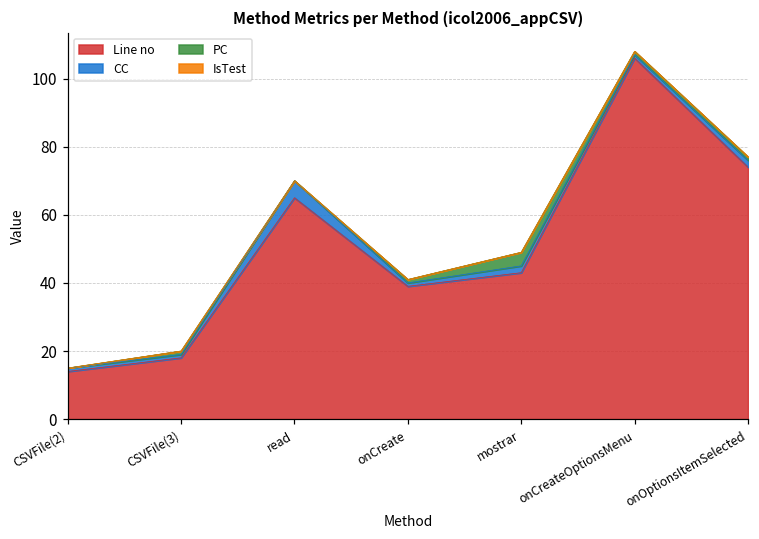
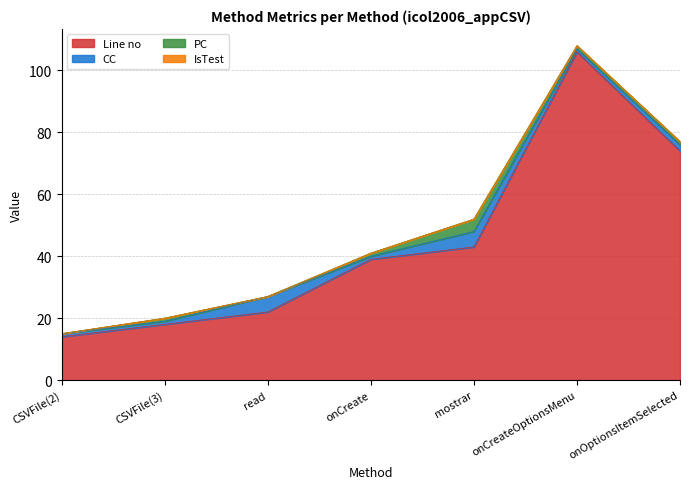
  {
    "Line no": {
      "CSVFile(2)": 14,
      "CSVFile(3)": 18,
-     "read": 65,
+     "read": 22,
      "onCreate": 39,
      "mostrar": 43,
      "onCreateOptionsMenu": 106,
      "onOptionsItemSelected": 74
    },
    "CC": {
      "CSVFile(3)": 1,
      "onCreate": 1,
-     "mostrar": 2,
+     "mostrar": 5,
      "onCreateOptionsMenu": 1,
      "onOptionsItemSelected": 2
    }
  }
